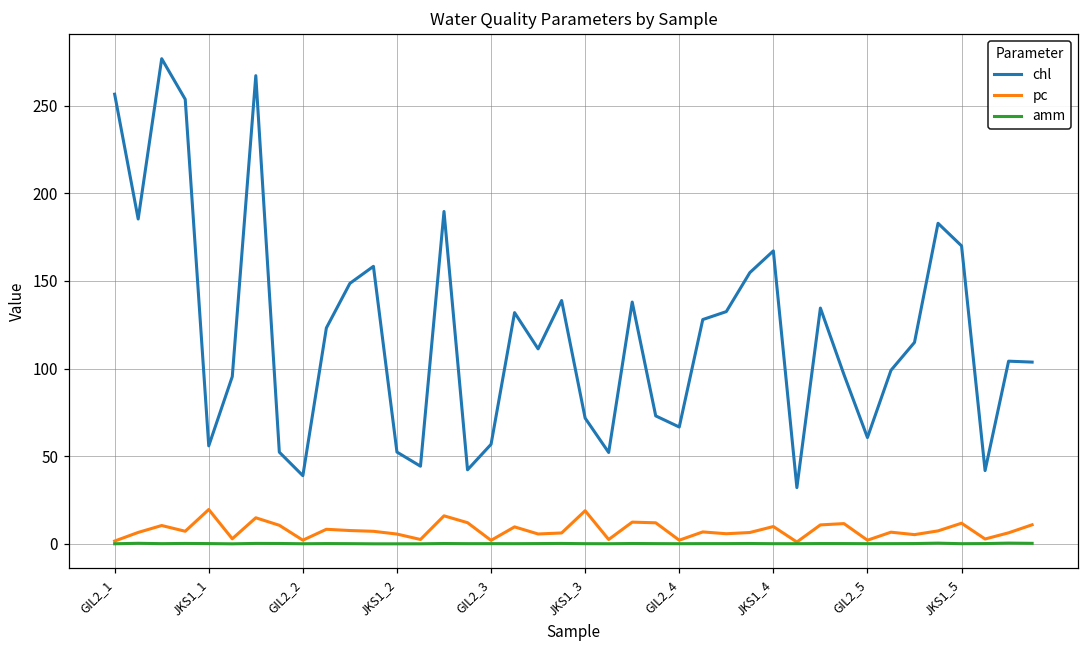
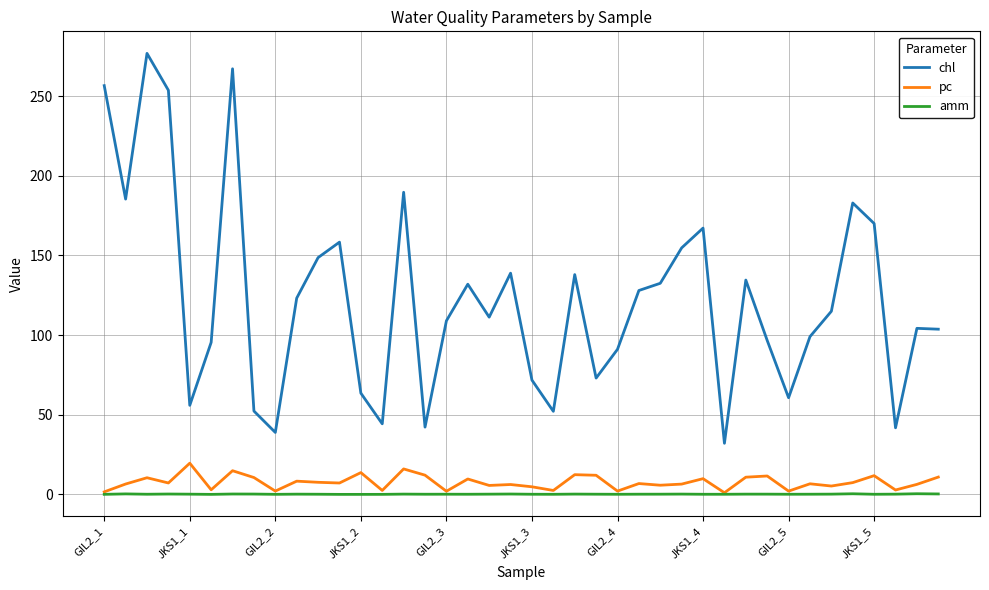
  {
    "chl": {
      "GIL2_1": 257,
      "JKS1_1": 56,
      "GIL2_2": 39,
-     "JKS1_2": 52,
-     "GIL2_3": 57,
+     "JKS1_2": 64,
+     "GIL2_3": 109,
      "JKS1_3": 72,
-     "GIL2_4": 67,
+     "GIL2_4": 91,
      "JKS1_4": 167,
      "GIL2_5": 61,
      "JKS1_5": 170
    },
    "pc": {
      "JKS1_1": 20,
      "GIL2_2": 2,
-     "JKS1_2": 6,
+     "JKS1_2": 14,
      "GIL2_3": 2,
-     "JKS1_3": 19,
+     "JKS1_3": 5,
      "GIL2_4": 2,
      "JKS1_4": 10,
      "GIL2_5": 2,
      "JKS1_5": 12
    },
    "amm": {
      "JKS1_1": 0,
      "GIL2_2": 0,
      "JKS1_2": 0,
      "GIL2_3": 0,
      "JKS1_3": 0,
      "GIL2_4": 0,
      "JKS1_4": 0,
      "GIL2_5": 0,
      "JKS1_5": 0
    }
  }
